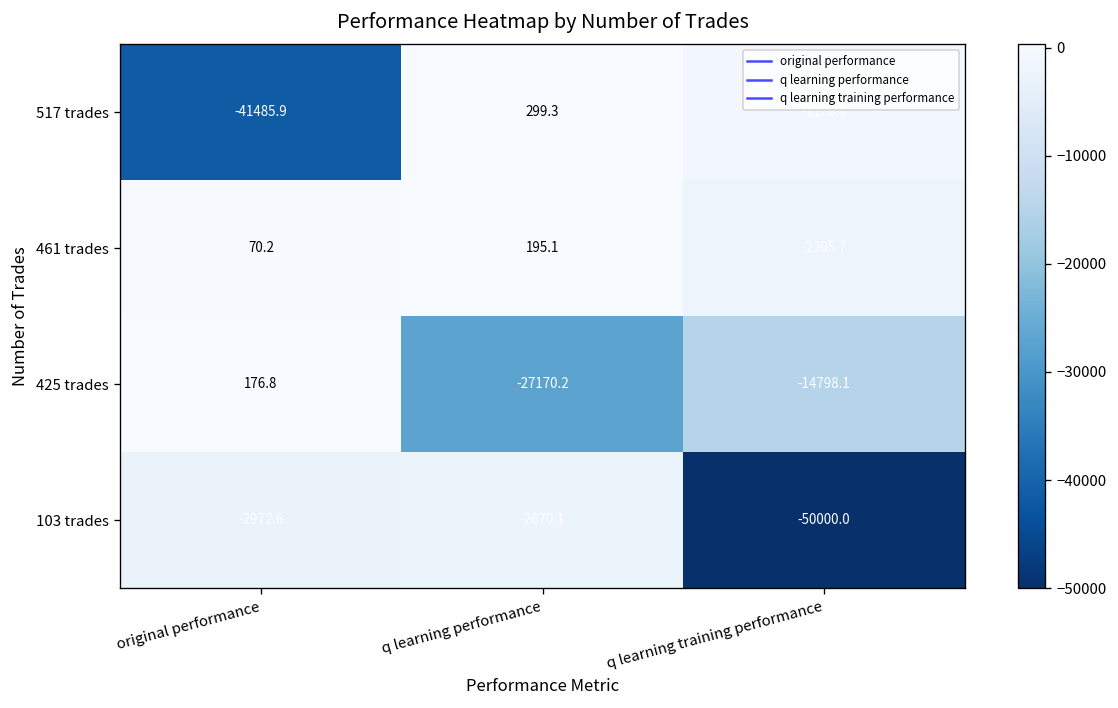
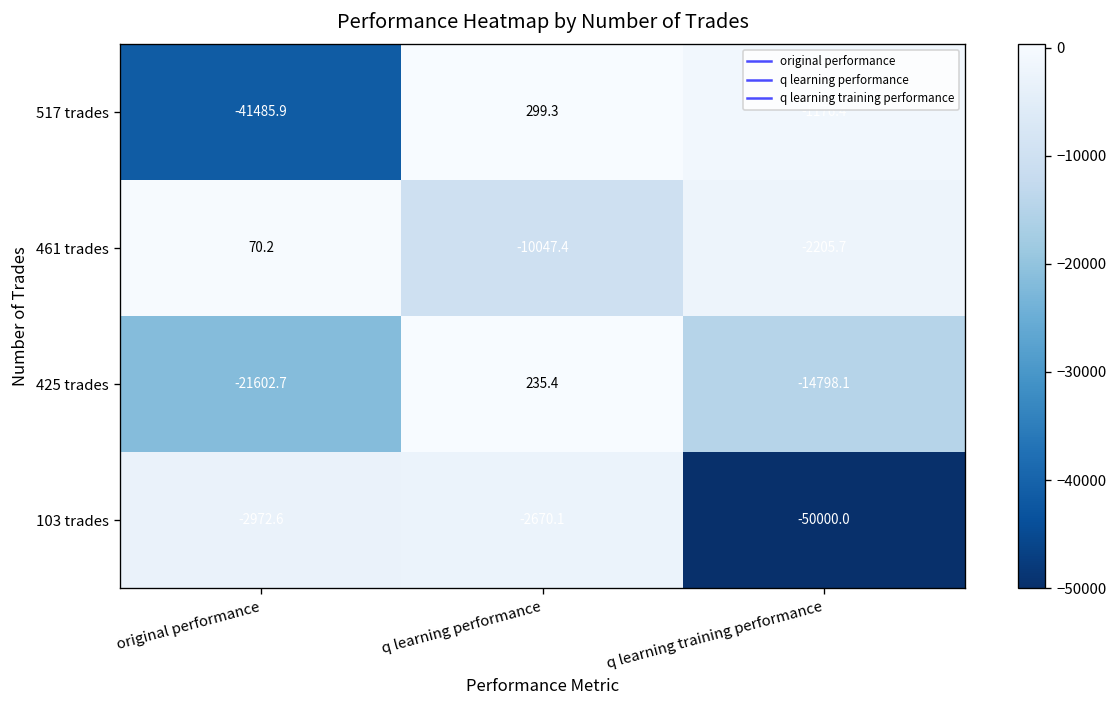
  {
    "517 trades": {
      "original performance": -41485.9,
      "q learning performance": 299.3
    },
    "461 trades": {
      "original performance": 70.2,
-     "q learning performance": 195.1
+     "q learning performance": -10047.4
    },
    "425 trades": {
-     "original performance": 176.8,
-     "q learning performance": -27170.2,
+     "original performance": -21602.7,
+     "q learning performance": 235.4,
      "q learning training performance": -14798.1
    },
    "103 trades": {
      "q learning training performance": -50000.0
    }
  }
